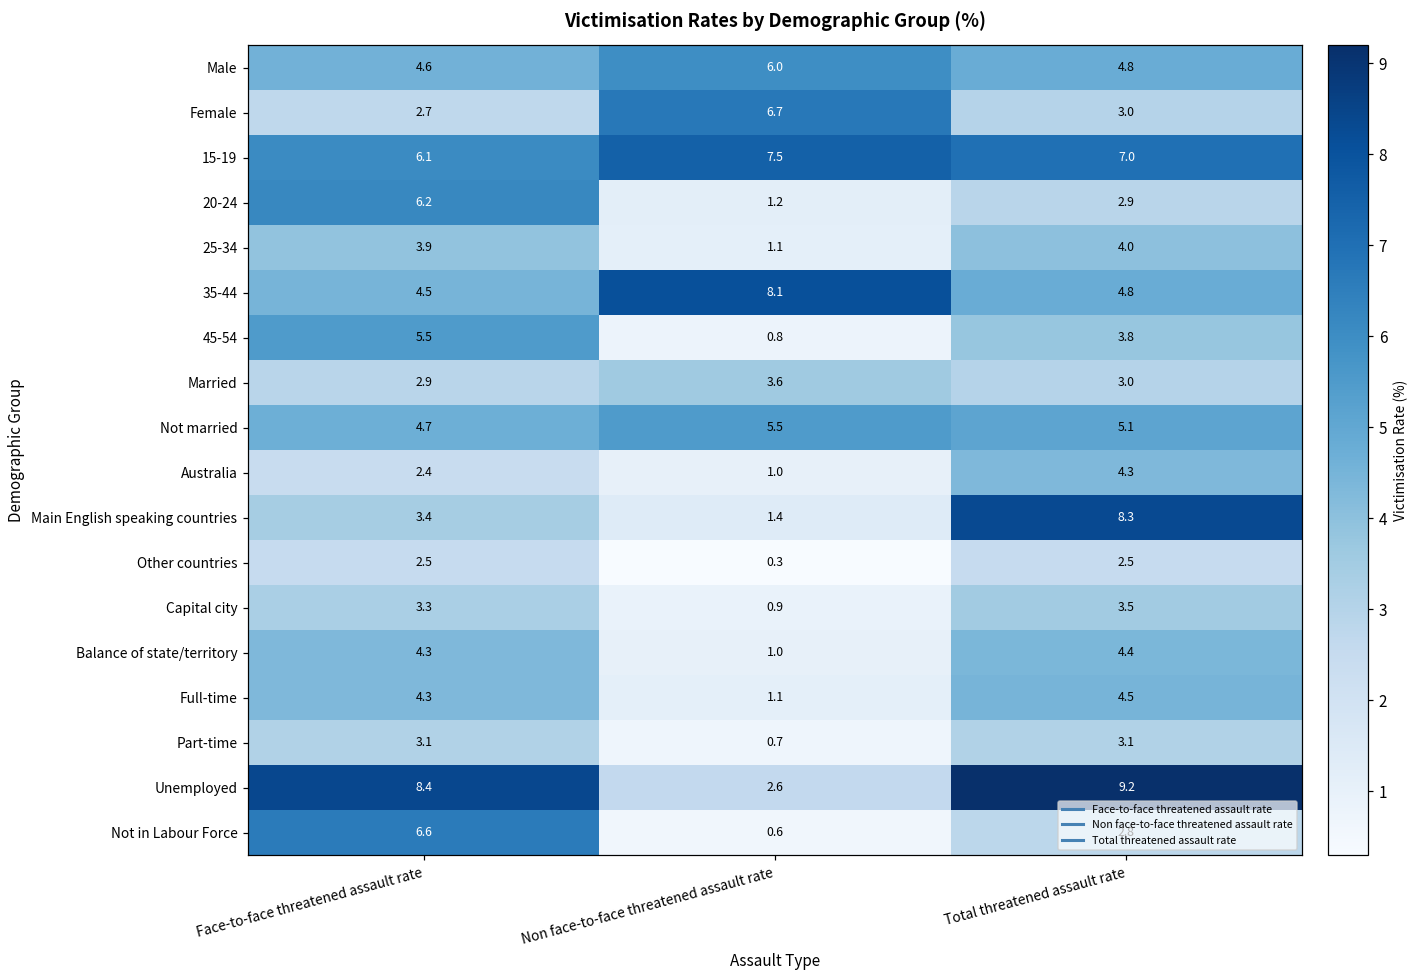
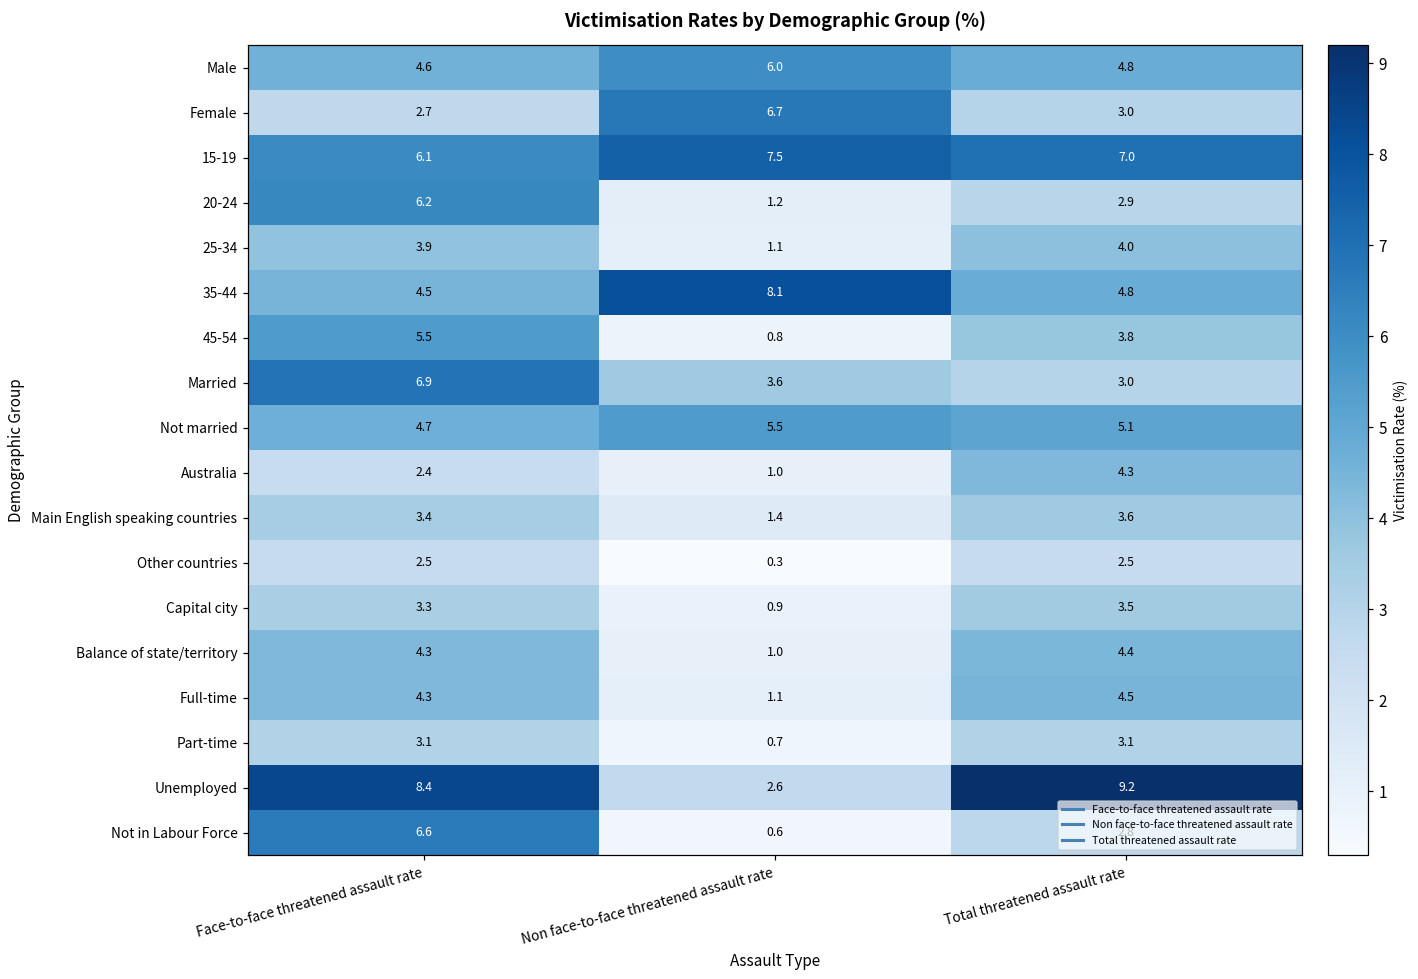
  {
    "Male": {
      "Face-to-face threatened assault rate": 4.6,
      "Non face-to-face threatened assault rate": 6.0,
      "Total threatened assault rate": 4.8
    },
    "Female": {
      "Face-to-face threatened assault rate": 2.7,
      "Non face-to-face threatened assault rate": 6.7,
      "Total threatened assault rate": 3.0
    },
    "15-19": {
      "Face-to-face threatened assault rate": 6.1,
      "Non face-to-face threatened assault rate": 7.5,
      "Total threatened assault rate": 7.0
    },
    "20-24": {
      "Face-to-face threatened assault rate": 6.2,
      "Non face-to-face threatened assault rate": 1.2,
      "Total threatened assault rate": 2.9
    },
    "25-34": {
      "Face-to-face threatened assault rate": 3.9,
      "Non face-to-face threatened assault rate": 1.1,
      "Total threatened assault rate": 4.0
    },
    "35-44": {
      "Face-to-face threatened assault rate": 4.5,
      "Non face-to-face threatened assault rate": 8.1,
      "Total threatened assault rate": 4.8
    },
    "45-54": {
      "Face-to-face threatened assault rate": 5.5,
      "Non face-to-face threatened assault rate": 0.8,
      "Total threatened assault rate": 3.8
    },
    "Married": {
-     "Face-to-face threatened assault rate": 2.9,
+     "Face-to-face threatened assault rate": 6.9,
      "Non face-to-face threatened assault rate": 3.6,
      "Total threatened assault rate": 3.0
    },
    "Not married": {
      "Face-to-face threatened assault rate": 4.7,
      "Non face-to-face threatened assault rate": 5.5,
      "Total threatened assault rate": 5.1
    },
    "Australia": {
      "Face-to-face threatened assault rate": 2.4,
      "Non face-to-face threatened assault rate": 1.0,
      "Total threatened assault rate": 4.3
    },
    "Main English speaking countries": {
      "Face-to-face threatened assault rate": 3.4,
      "Non face-to-face threatened assault rate": 1.4,
-     "Total threatened assault rate": 8.3
+     "Total threatened assault rate": 3.6
    },
    "Other countries": {
      "Face-to-face threatened assault rate": 2.5,
      "Non face-to-face threatened assault rate": 0.3,
      "Total threatened assault rate": 2.5
    },
    "Capital city": {
      "Face-to-face threatened assault rate": 3.3,
      "Non face-to-face threatened assault rate": 0.9,
      "Total threatened assault rate": 3.5
    },
    "Balance of state/territory": {
      "Face-to-face threatened assault rate": 4.3,
      "Non face-to-face threatened assault rate": 1.0,
      "Total threatened assault rate": 4.4
    },
    "Full-time": {
      "Face-to-face threatened assault rate": 4.3,
      "Non face-to-face threatened assault rate": 1.1,
      "Total threatened assault rate": 4.5
    },
    "Part-time": {
      "Face-to-face threatened assault rate": 3.1,
      "Non face-to-face threatened assault rate": 0.7,
      "Total threatened assault rate": 3.1
    },
    "Unemployed": {
      "Face-to-face threatened assault rate": 8.4,
      "Non face-to-face threatened assault rate": 2.6,
      "Total threatened assault rate": 9.2
    },
    "Not in Labour Force": {
      "Face-to-face threatened assault rate": 6.6,
      "Non face-to-face threatened assault rate": 0.6
    }
  }
